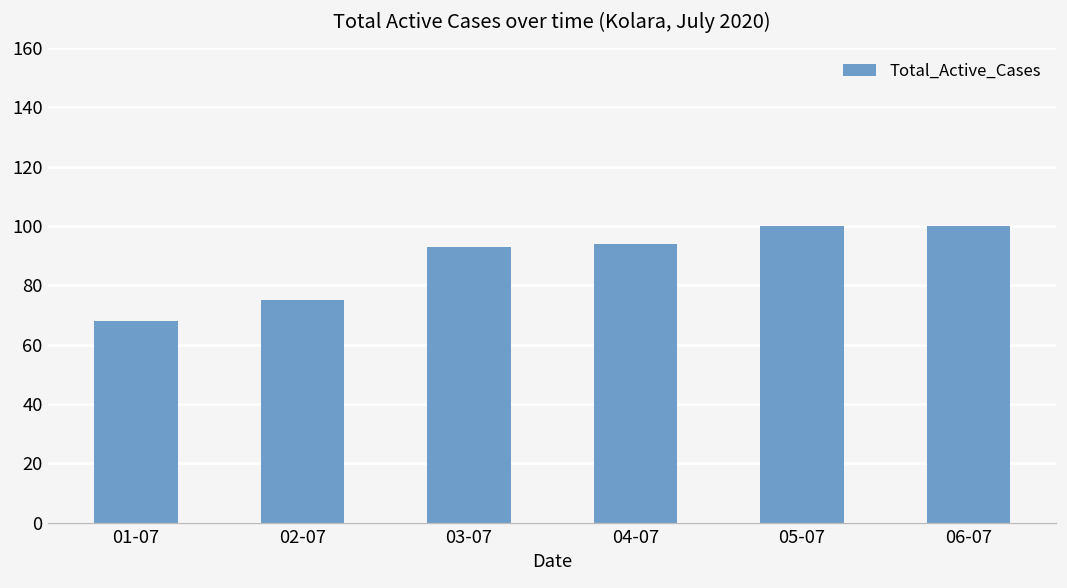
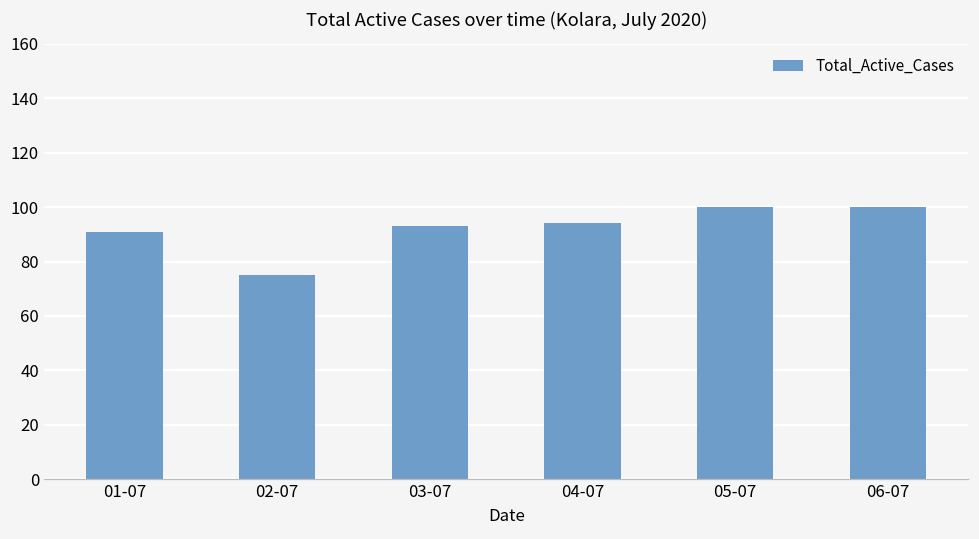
  {
-   "01-07": 68,
+   "01-07": 91,
    "02-07": 75,
    "03-07": 93,
    "04-07": 94,
    "05-07": 100,
    "06-07": 100
  }
